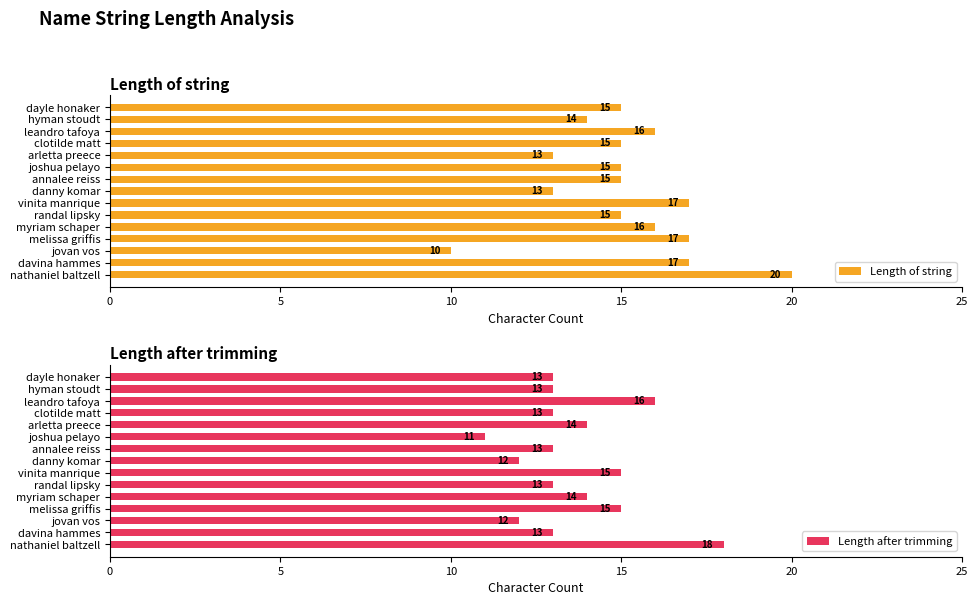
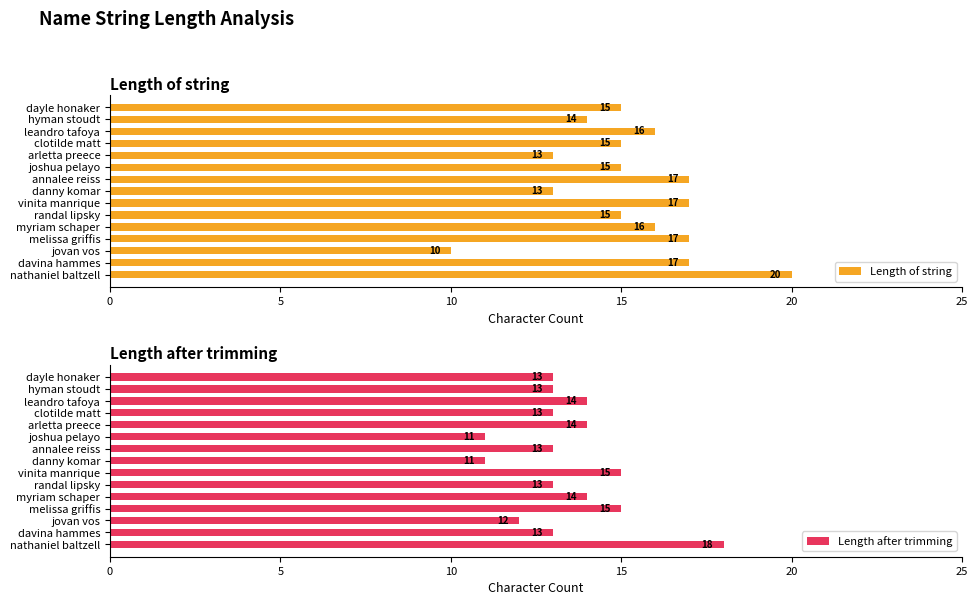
  {
    "Length of string": {
      "dayle honaker": 15,
      "hyman stoudt": 14,
      "leandro tafoya": 16,
      "clotilde matt": 15,
      "arletta preece": 13,
      "joshua pelayo": 15,
-     "annalee reiss": 15,
+     "annalee reiss": 17,
      "danny komar": 13,
      "vinita manrique": 17,
      "randal lipsky": 15,
      "myriam schaper": 16,
      "melissa griffis": 17,
      "jovan vos": 10,
      "davina hammes": 17,
      "nathaniel baltzell": 20
    },
    "Length after trimming": {
      "dayle honaker": 13,
      "hyman stoudt": 13,
-     "leandro tafoya": 16,
+     "leandro tafoya": 14,
      "clotilde matt": 13,
      "arletta preece": 14,
      "joshua pelayo": 11,
      "annalee reiss": 13,
-     "danny komar": 12,
+     "danny komar": 11,
      "vinita manrique": 15,
      "randal lipsky": 13,
      "myriam schaper": 14,
      "melissa griffis": 15,
      "jovan vos": 12,
      "davina hammes": 13,
      "nathaniel baltzell": 18
    }
  }
